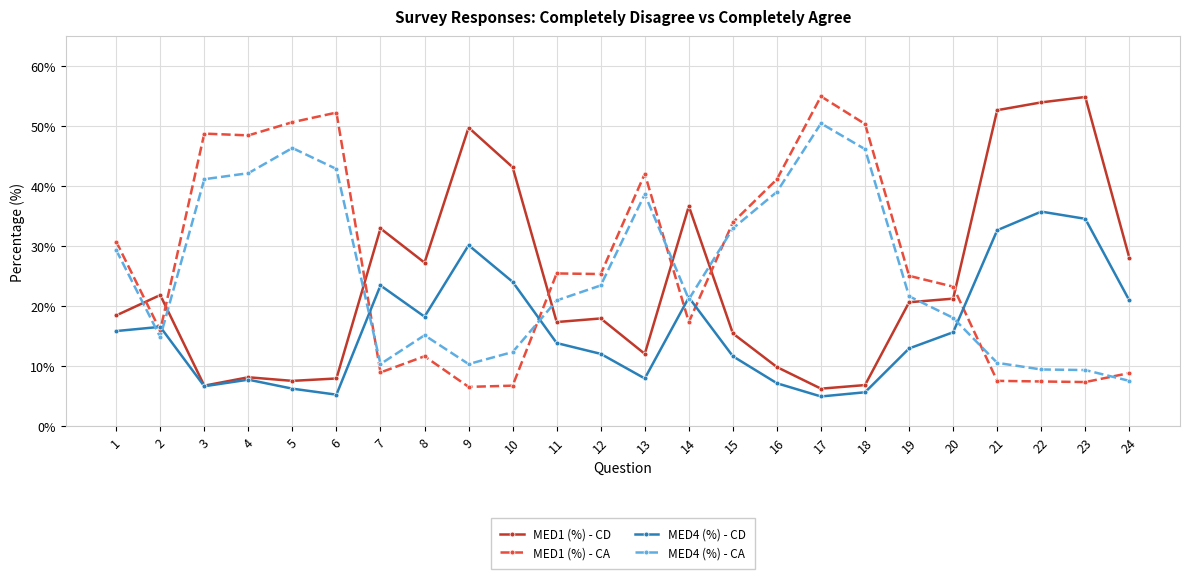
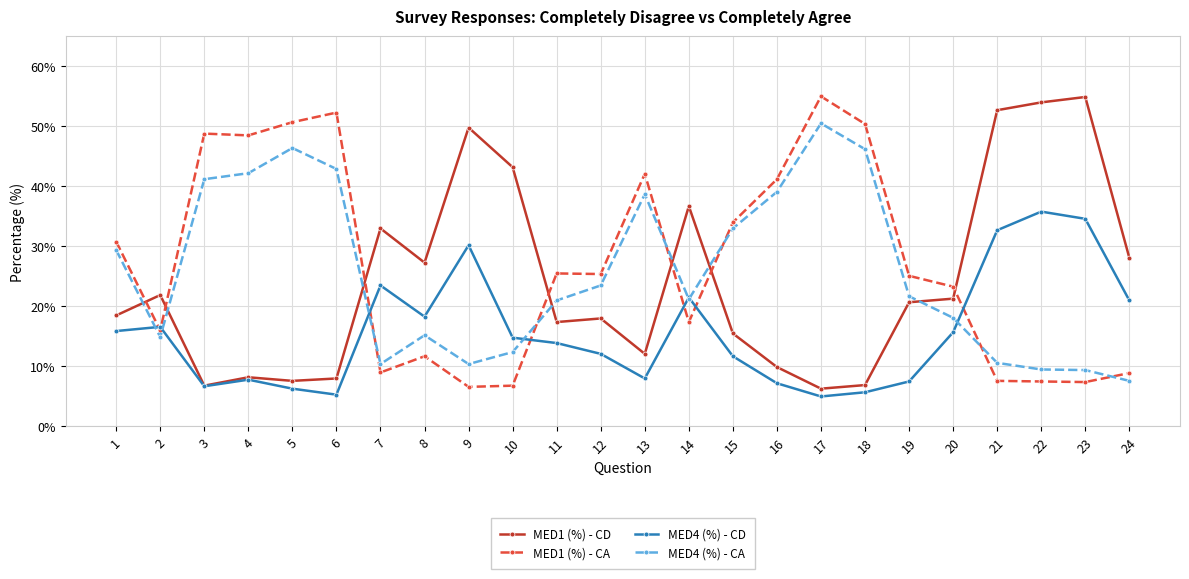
  {
    "MED4 (%) - CD": {
      "1": "16%",
      "2": "17%",
      "5": "6%",
      "6": "5%",
      "7": "24%",
      "8": "18%",
      "9": "30%",
-     "10": "24%",
+     "10": "15%",
      "11": "14%",
      "12": "12%",
      "13": "8%",
      "15": "12%",
      "16": "7%",
      "17": "5%",
      "18": "6%",
-     "19": "13%",
+     "19": "8%",
      "20": "16%",
      "21": "33%",
      "22": "36%",
      "23": "35%",
      "24": "21%"
    },
    "MED4 (%) - CA": {
      "1": "29%",
      "2": "15%",
      "3": "41%",
      "4": "42%",
      "5": "46%",
      "6": "43%",
      "7": "10%",
      "8": "15%",
      "9": "10%",
      "10": "12%",
      "11": "21%",
      "12": "24%",
      "13": "39%",
      "15": "33%",
      "16": "39%",
      "17": "51%",
      "18": "46%",
      "19": "22%",
      "20": "18%",
      "21": "11%",
      "22": "10%",
      "23": "9%",
      "24": "8%"
    }
  }
